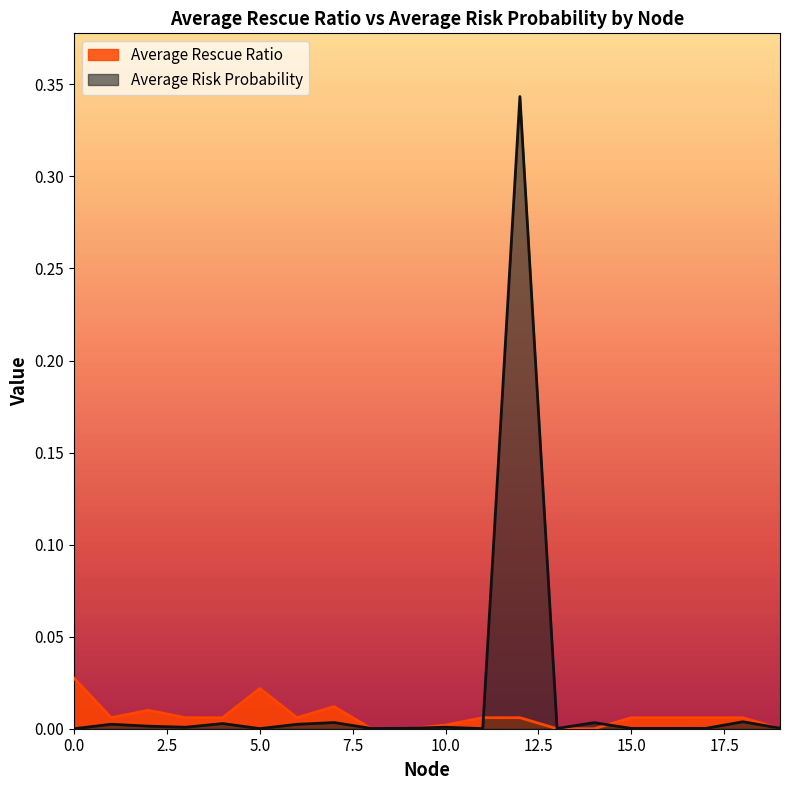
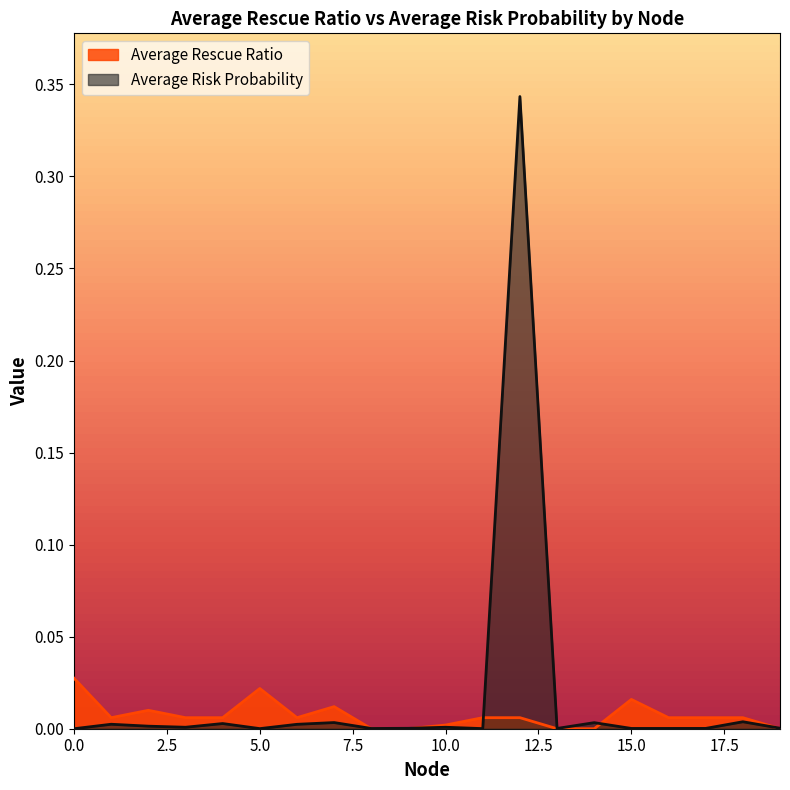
  {
    "Average Rescue Ratio": {
      "0.0": 0.027,
      "5.0": 0.022,
-     "15.0": 0.006
+     "15.0": 0.016
    },
    "Average Risk Probability": {
      "0.0": 0.000,
      "5.0": 0.000,
      "15.0": 0.000
    }
  }
